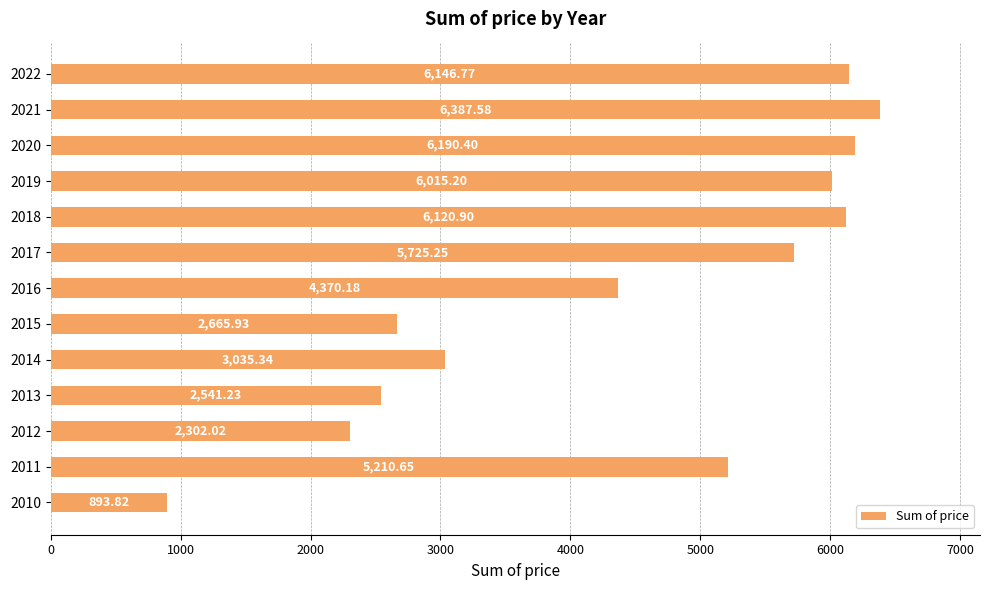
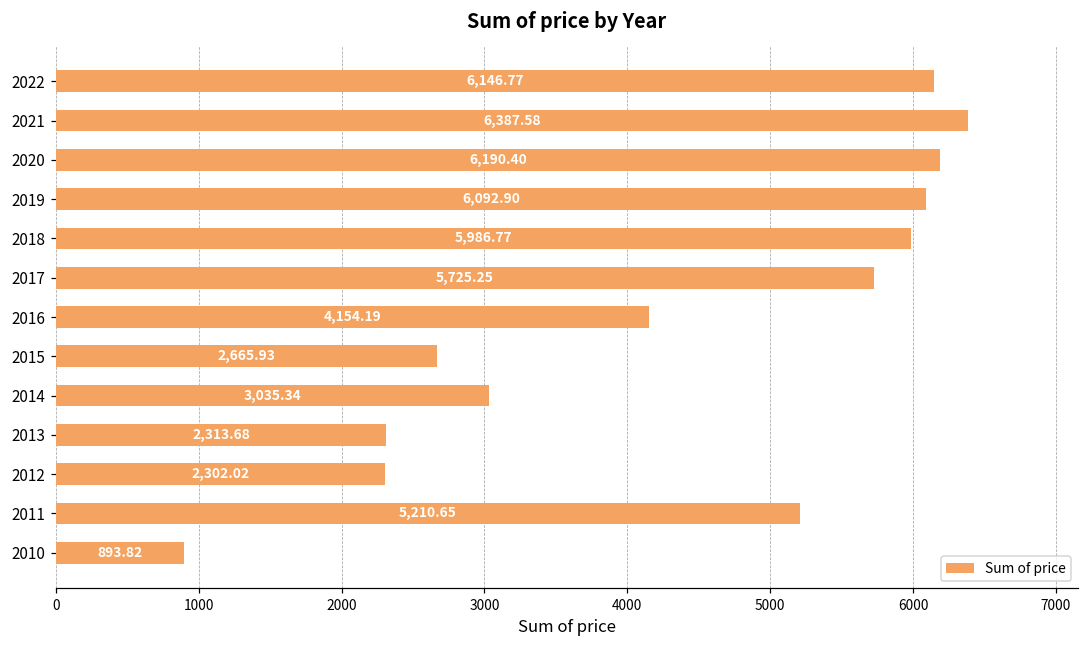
  {
    "2022": "6,146.77",
    "2021": "6,387.58",
    "2020": "6,190.40",
-   "2019": "6,015.20",
-   "2018": "6,120.90",
+   "2019": "6,092.90",
+   "2018": "5,986.77",
    "2017": "5,725.25",
-   "2016": "4,370.18",
+   "2016": "4,154.19",
    "2015": "2,665.93",
    "2014": "3,035.34",
-   "2013": "2,541.23",
+   "2013": "2,313.68",
    "2012": "2,302.02",
    "2011": "5,210.65",
    "2010": "893.82"
  }
